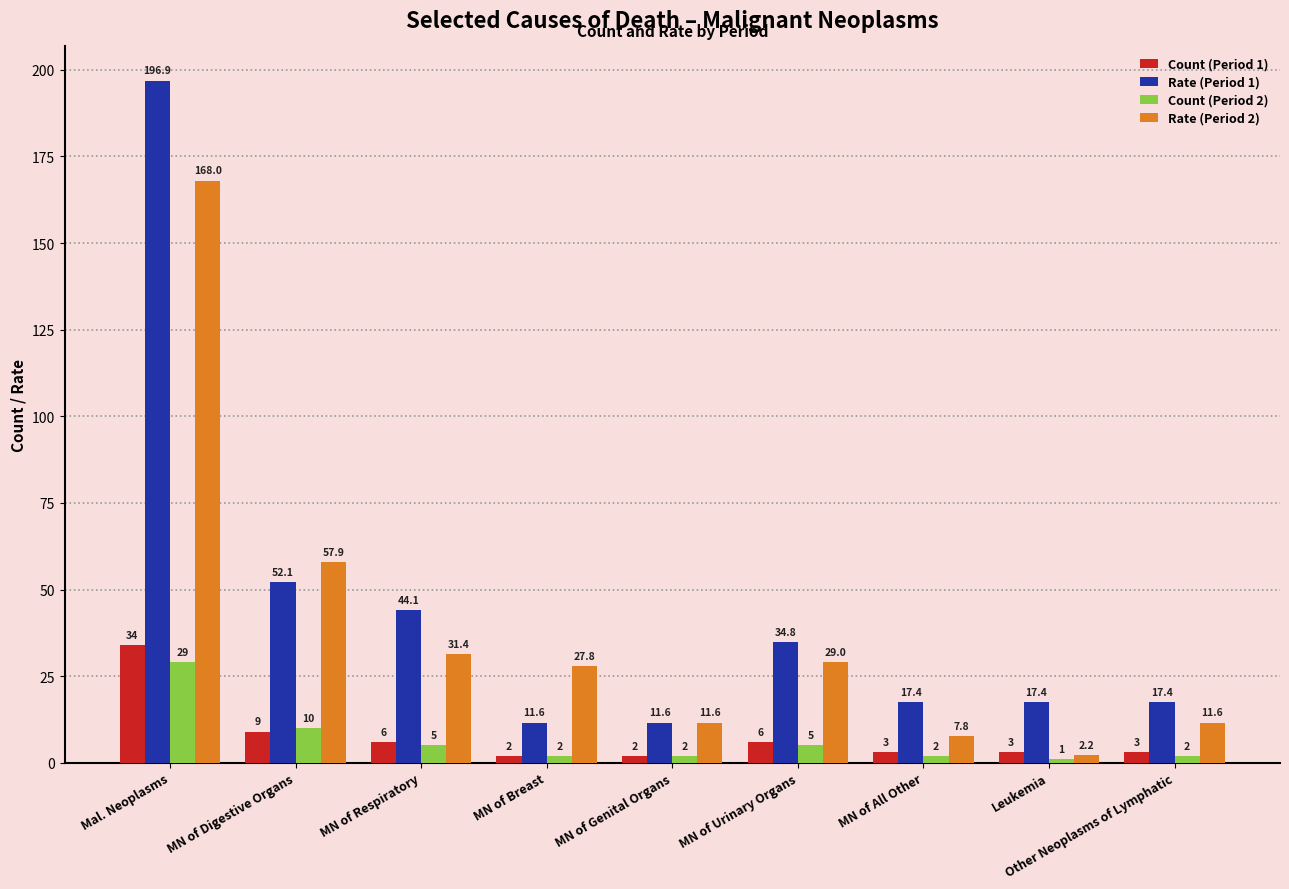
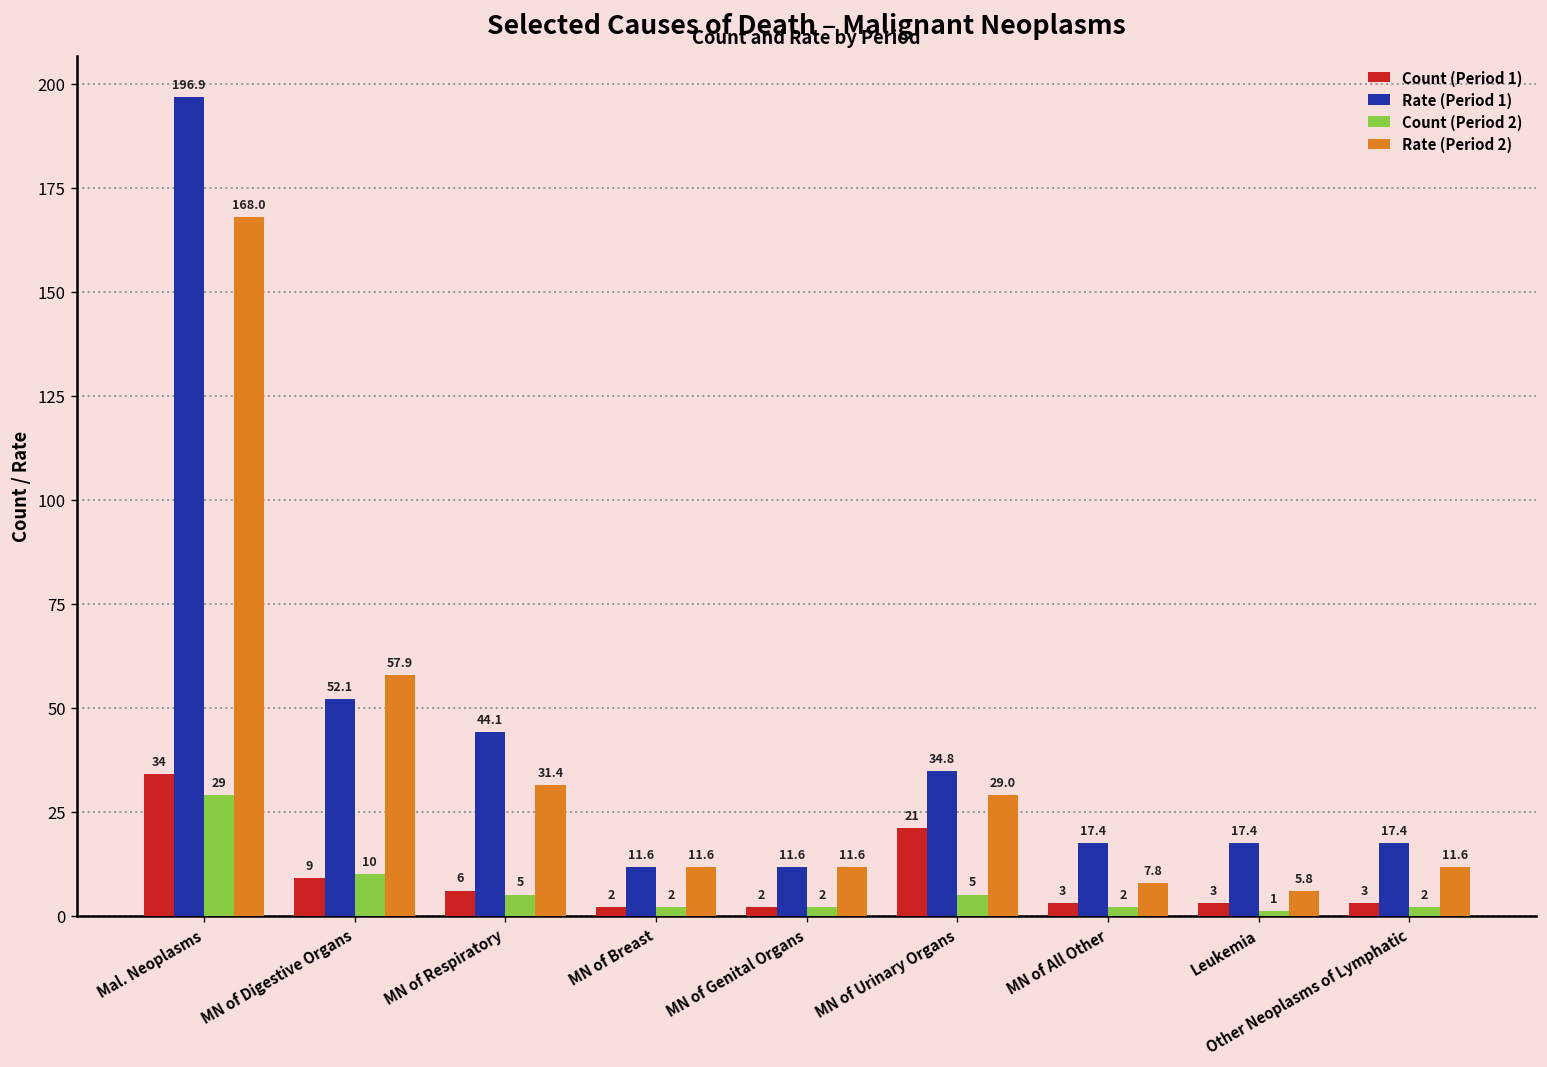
  {
    "Count (Period 1)": {
      "Mal. Neoplasms": 34,
      "MN of Digestive Organs": 9,
      "MN of Respiratory": 6,
      "MN of Breast": 2,
      "MN of Genital Organs": 2,
-     "MN of Urinary Organs": 6,
+     "MN of Urinary Organs": 21,
      "MN of All Other": 3,
      "Leukemia": 3,
      "Other Neoplasms of Lymphatic": 3
    },
    "Rate (Period 1)": {
      "Mal. Neoplasms": 196.9,
      "MN of Digestive Organs": 52.1,
      "MN of Respiratory": 44.1,
      "MN of Breast": 11.6,
      "MN of Genital Organs": 11.6,
      "MN of Urinary Organs": 34.8,
      "MN of All Other": 17.4,
      "Leukemia": 17.4,
      "Other Neoplasms of Lymphatic": 17.4
    },
    "Count (Period 2)": {
      "Mal. Neoplasms": 29,
      "MN of Digestive Organs": 10,
      "MN of Respiratory": 5,
      "MN of Breast": 2,
      "MN of Genital Organs": 2,
      "MN of Urinary Organs": 5,
      "MN of All Other": 2,
      "Leukemia": 1,
      "Other Neoplasms of Lymphatic": 2
    },
    "Rate (Period 2)": {
      "Mal. Neoplasms": 168.0,
      "MN of Digestive Organs": 57.9,
      "MN of Respiratory": 31.4,
-     "MN of Breast": 27.8,
+     "MN of Breast": 11.6,
      "MN of Genital Organs": 11.6,
      "MN of Urinary Organs": 29.0,
      "MN of All Other": 7.8,
-     "Leukemia": 2.2,
+     "Leukemia": 5.8,
      "Other Neoplasms of Lymphatic": 11.6
    }
  }
